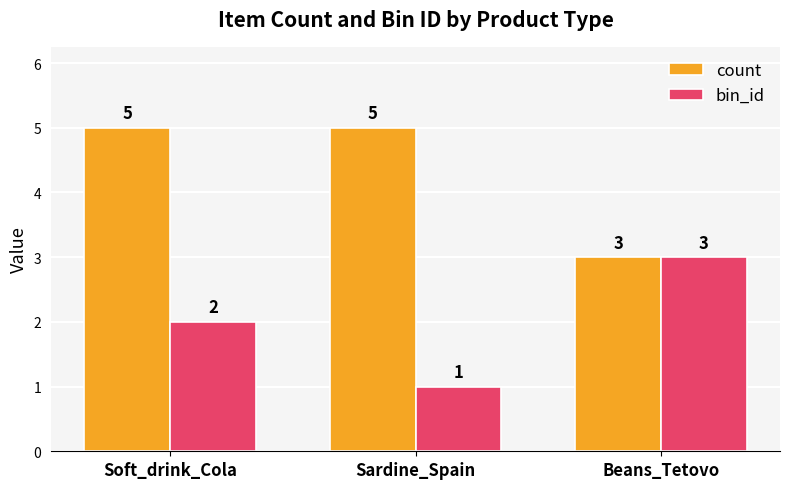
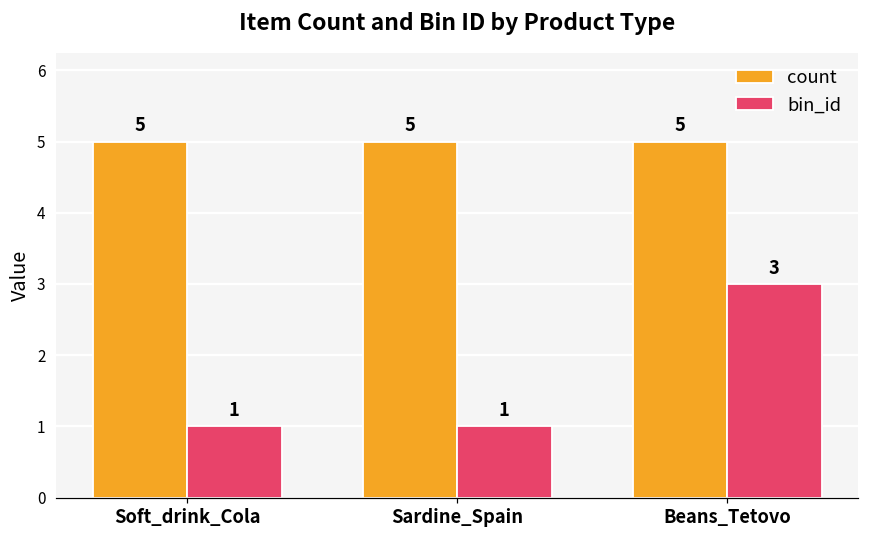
  {
    "count": {
      "Soft_drink_Cola": 5,
      "Sardine_Spain": 5,
-     "Beans_Tetovo": 3
+     "Beans_Tetovo": 5
    },
    "bin_id": {
-     "Soft_drink_Cola": 2,
+     "Soft_drink_Cola": 1,
      "Sardine_Spain": 1,
      "Beans_Tetovo": 3
    }
  }
